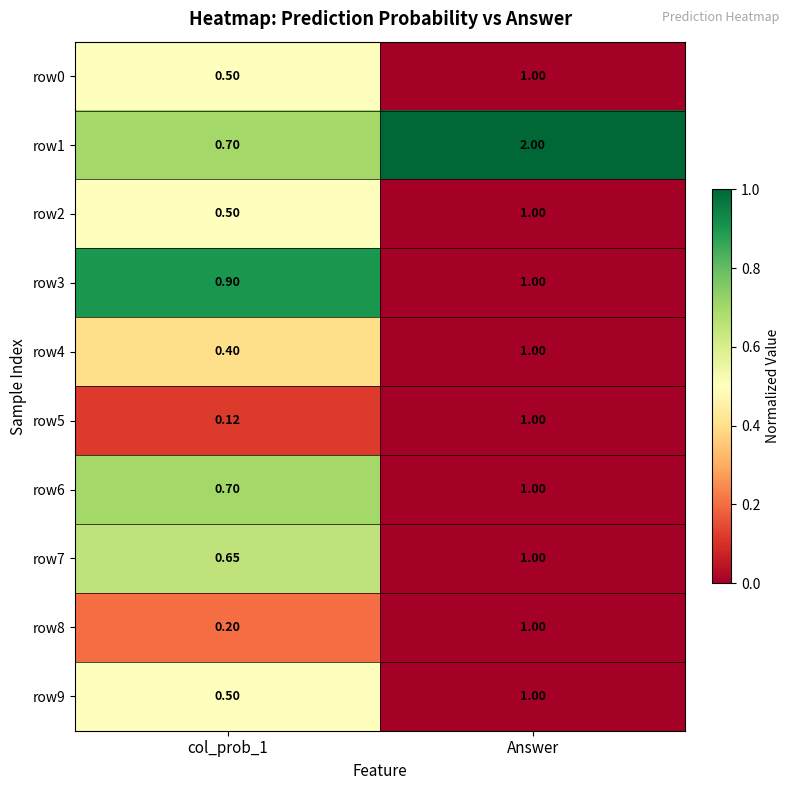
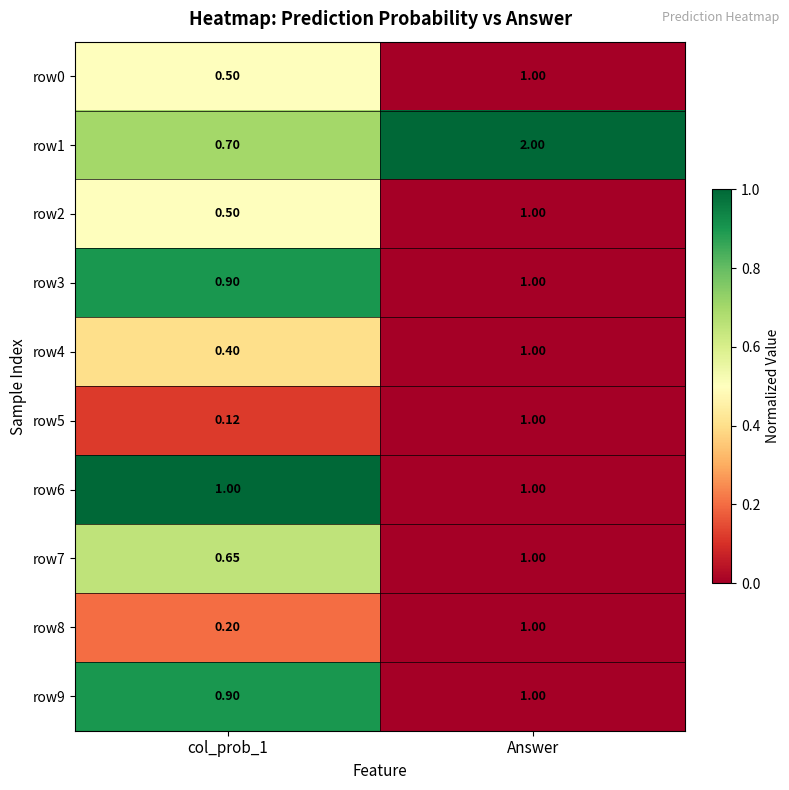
  {
    "row0": {
      "col_prob_1": 0.50,
      "Answer": 1.00
    },
    "row1": {
      "col_prob_1": 0.70,
      "Answer": 2.00
    },
    "row2": {
      "col_prob_1": 0.50,
      "Answer": 1.00
    },
    "row3": {
      "col_prob_1": 0.90,
      "Answer": 1.00
    },
    "row4": {
      "col_prob_1": 0.40,
      "Answer": 1.00
    },
    "row5": {
      "col_prob_1": 0.12,
      "Answer": 1.00
    },
    "row6": {
-     "col_prob_1": 0.70,
+     "col_prob_1": 1.00,
      "Answer": 1.00
    },
    "row7": {
      "col_prob_1": 0.65,
      "Answer": 1.00
    },
    "row8": {
      "col_prob_1": 0.20,
      "Answer": 1.00
    },
    "row9": {
-     "col_prob_1": 0.50,
+     "col_prob_1": 0.90,
      "Answer": 1.00
    }
  }
